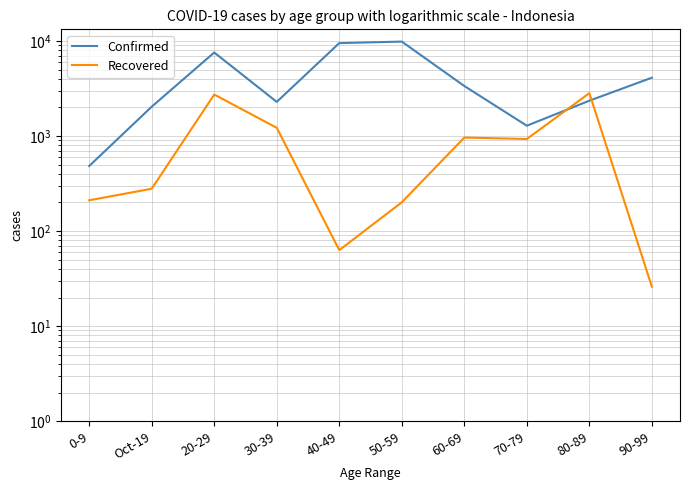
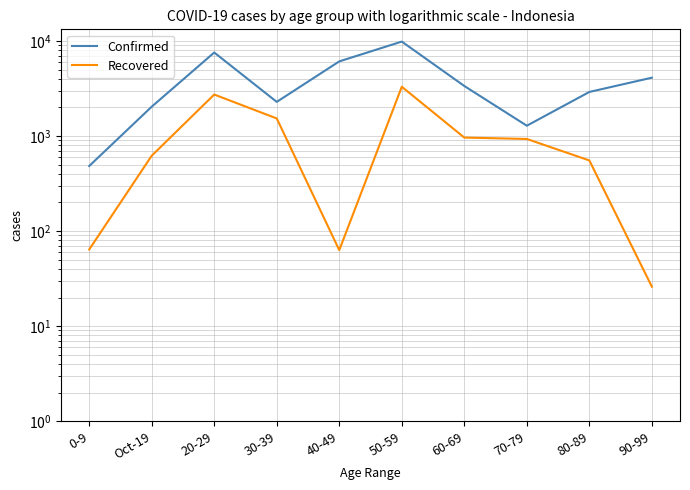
  {
    "Confirmed": {
      "0-9": 500,
      "Oct-19": 2000,
      "20-29": 8000,
      "30-39": 2300,
-     "40-49": 10000,
+     "40-49": 6000,
      "50-59": 10000,
      "60-69": 3400,
      "70-79": 1300,
-     "80-89": 2400,
+     "80-89": 2900,
      "90-99": 4100
    },
    "Recovered": {
-     "0-9": 210,
-     "Oct-19": 280,
+     "0-9": 60,
+     "Oct-19": 600,
      "20-29": 2700,
-     "30-39": 1200,
+     "30-39": 1500,
      "40-49": 60,
-     "50-59": 200,
+     "50-59": 3300,
      "60-69": 1000,
      "70-79": 900,
-     "80-89": 2800,
+     "80-89": 600,
      "90-99": 26
    }
  }
